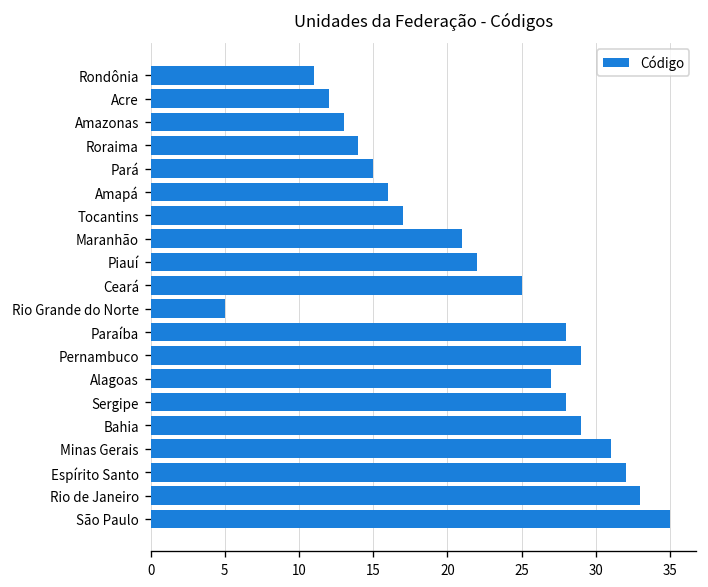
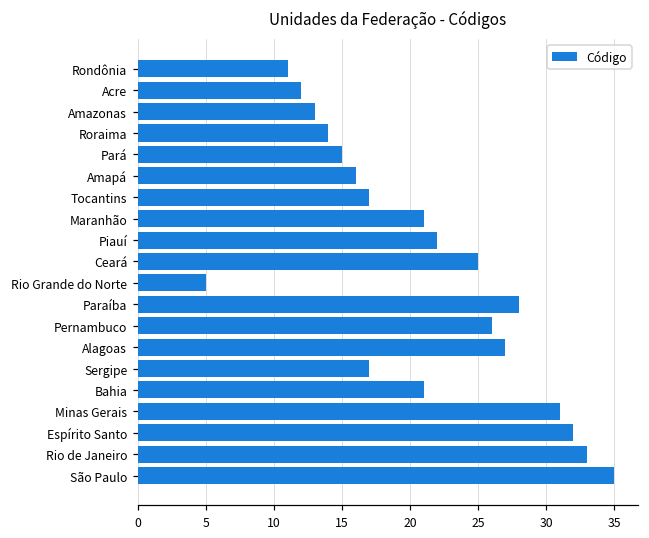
  {
    "Rondônia": 11,
    "Acre": 12,
    "Amazonas": 13,
    "Roraima": 14,
    "Pará": 15,
    "Amapá": 16,
    "Tocantins": 17,
    "Maranhão": 21,
    "Piauí": 22,
    "Ceará": 25,
    "Rio Grande do Norte": 5,
    "Paraíba": 28,
-   "Pernambuco": 29,
+   "Pernambuco": 26,
    "Alagoas": 27,
-   "Sergipe": 28,
-   "Bahia": 29,
+   "Sergipe": 17,
+   "Bahia": 21,
    "Minas Gerais": 31,
    "Espírito Santo": 32,
    "Rio de Janeiro": 33,
    "São Paulo": 35
  }
